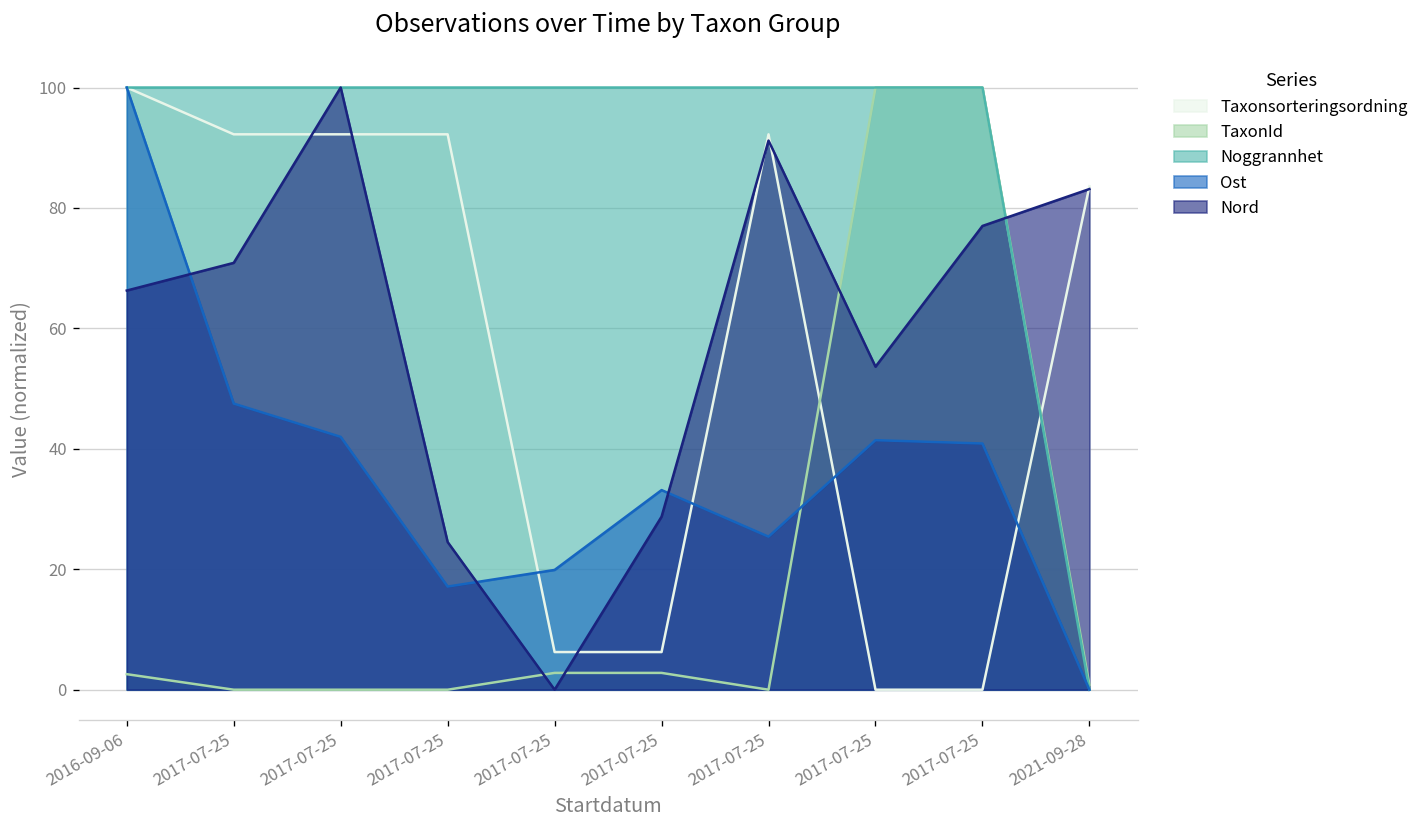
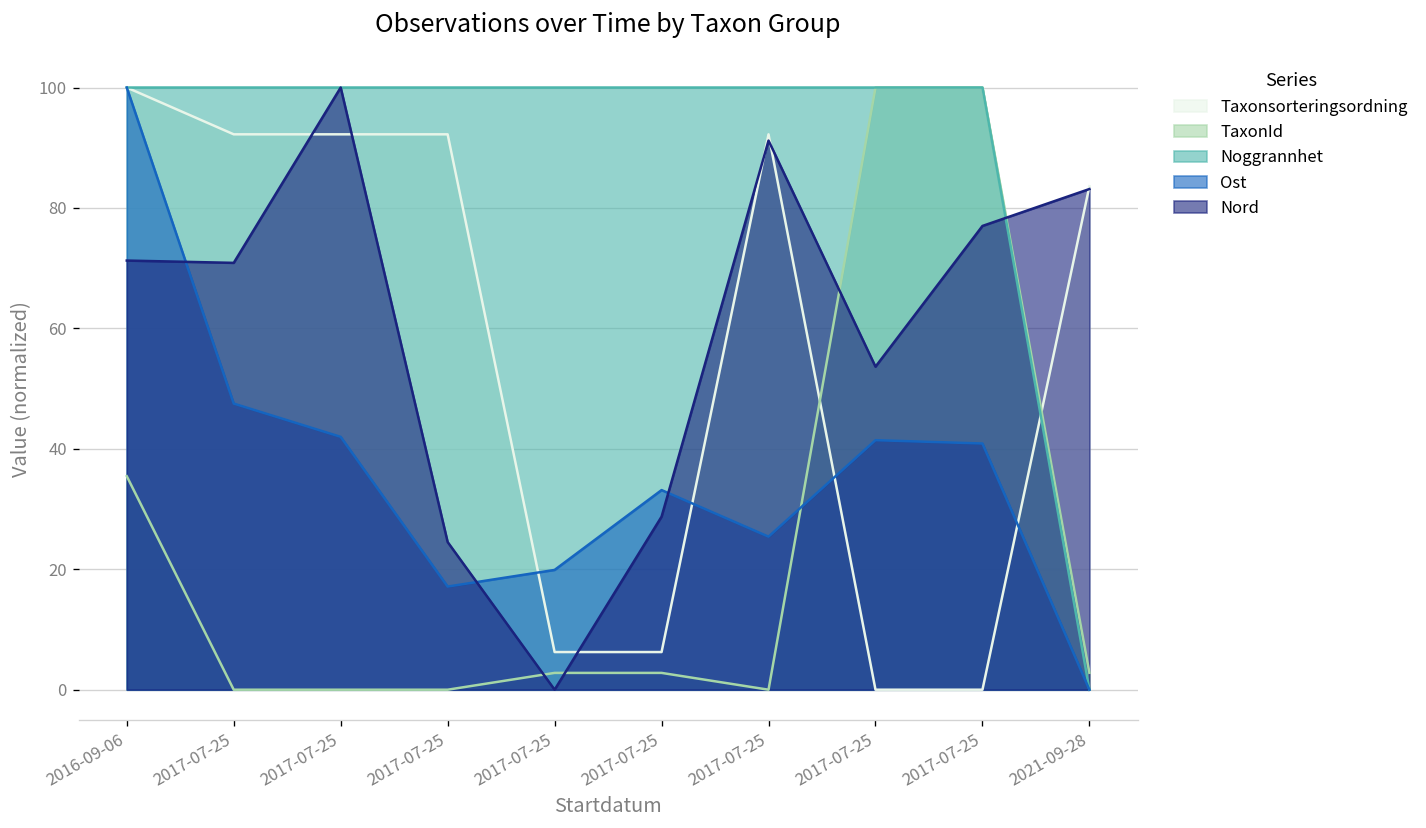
  {
    "TaxonId": {
-     "2016-09-06": 3,
-     "2021-09-28": 1
+     "2016-09-06": 35,
+     "2021-09-28": 3
    },
    "Nord": {
-     "2016-09-06": 66
+     "2016-09-06": 71
    }
  }
